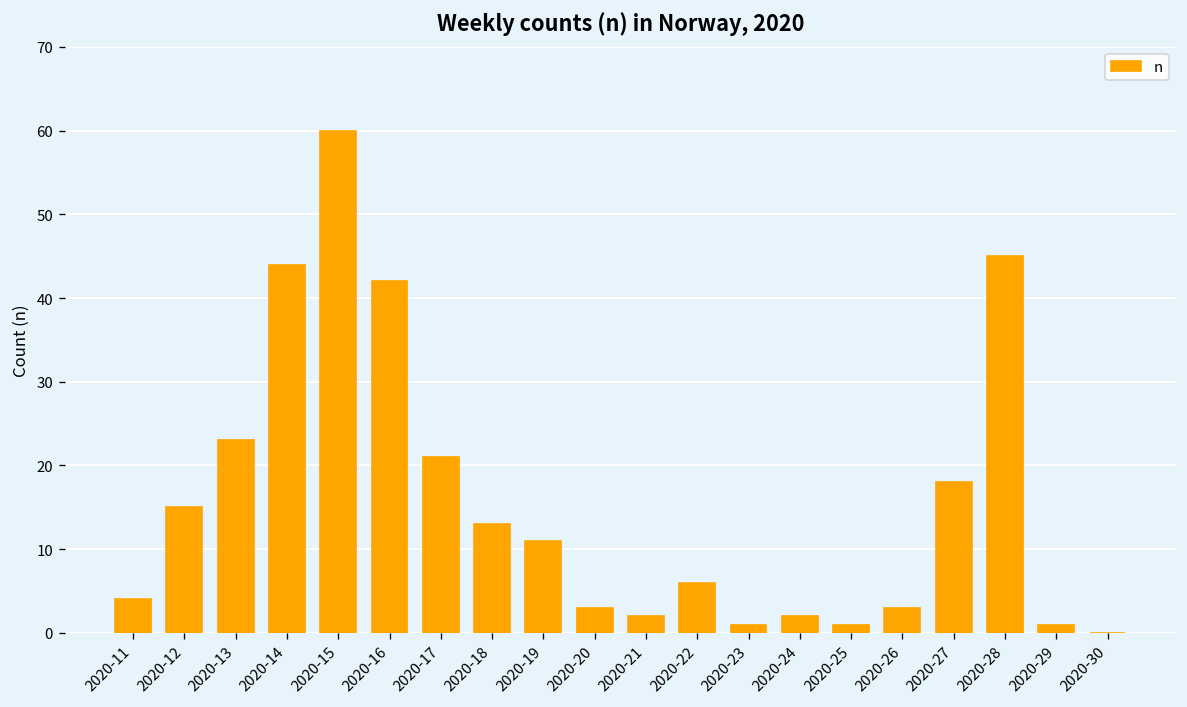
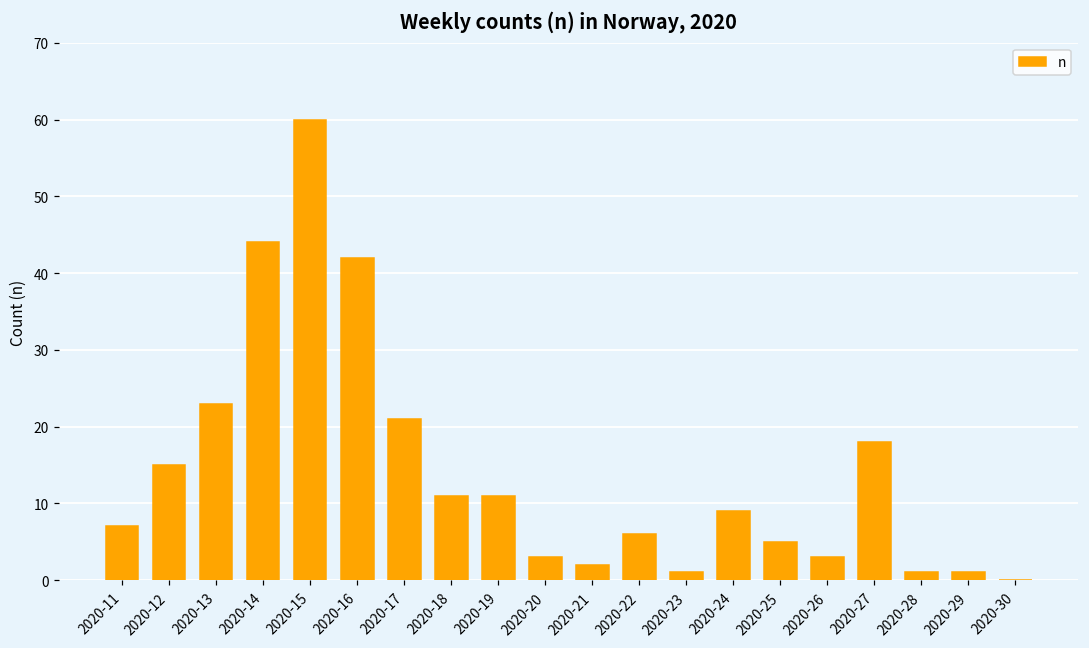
  {
-   "2020-11": 4,
+   "2020-11": 7,
    "2020-12": 15,
    "2020-13": 23,
    "2020-14": 44,
    "2020-15": 60,
    "2020-16": 42,
    "2020-17": 21,
-   "2020-18": 13,
+   "2020-18": 11,
    "2020-19": 11,
    "2020-20": 3,
    "2020-21": 2,
    "2020-22": 6,
    "2020-23": 1,
-   "2020-24": 2,
-   "2020-25": 1,
+   "2020-24": 9,
+   "2020-25": 5,
    "2020-26": 3,
    "2020-27": 18,
-   "2020-28": 45,
+   "2020-28": 1,
    "2020-29": 1,
    "2020-30": 0
  }
